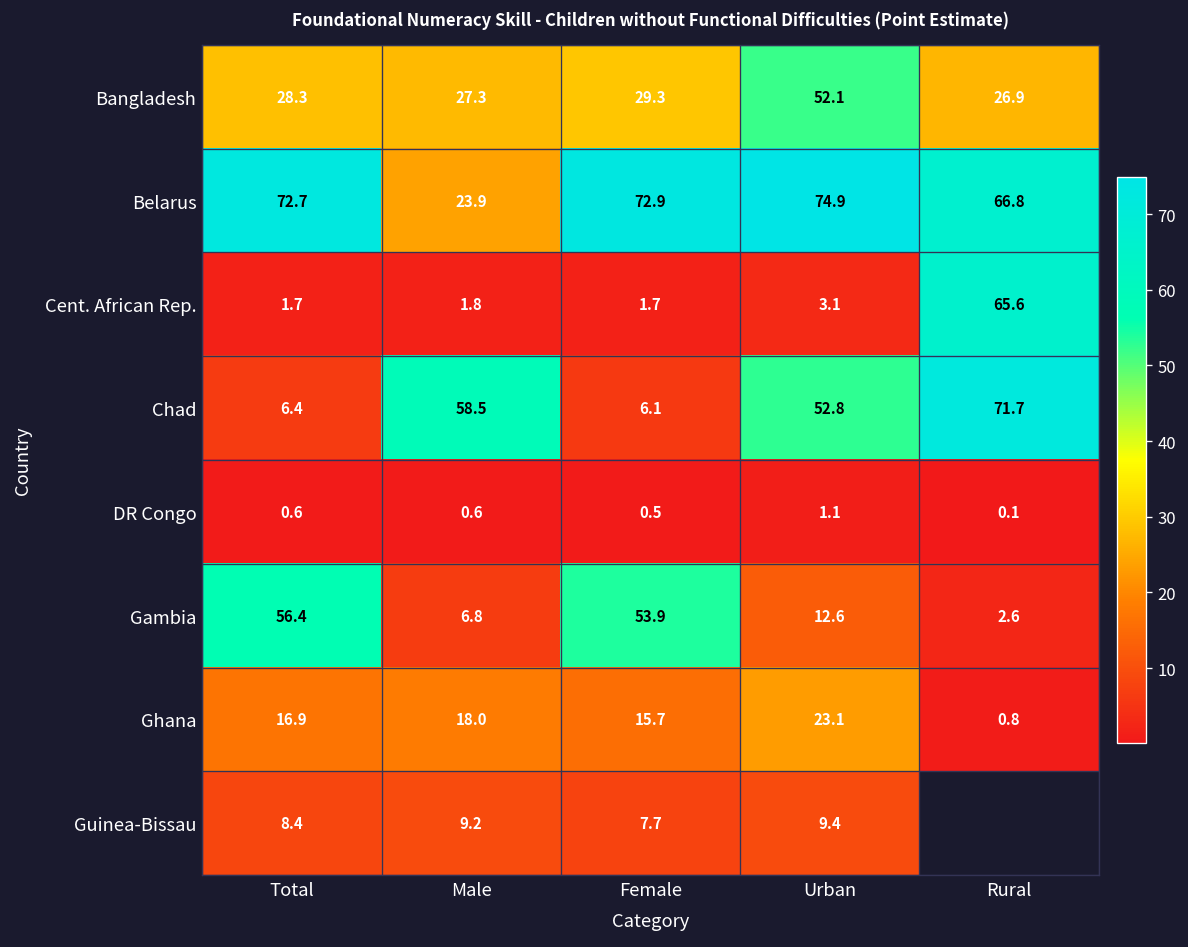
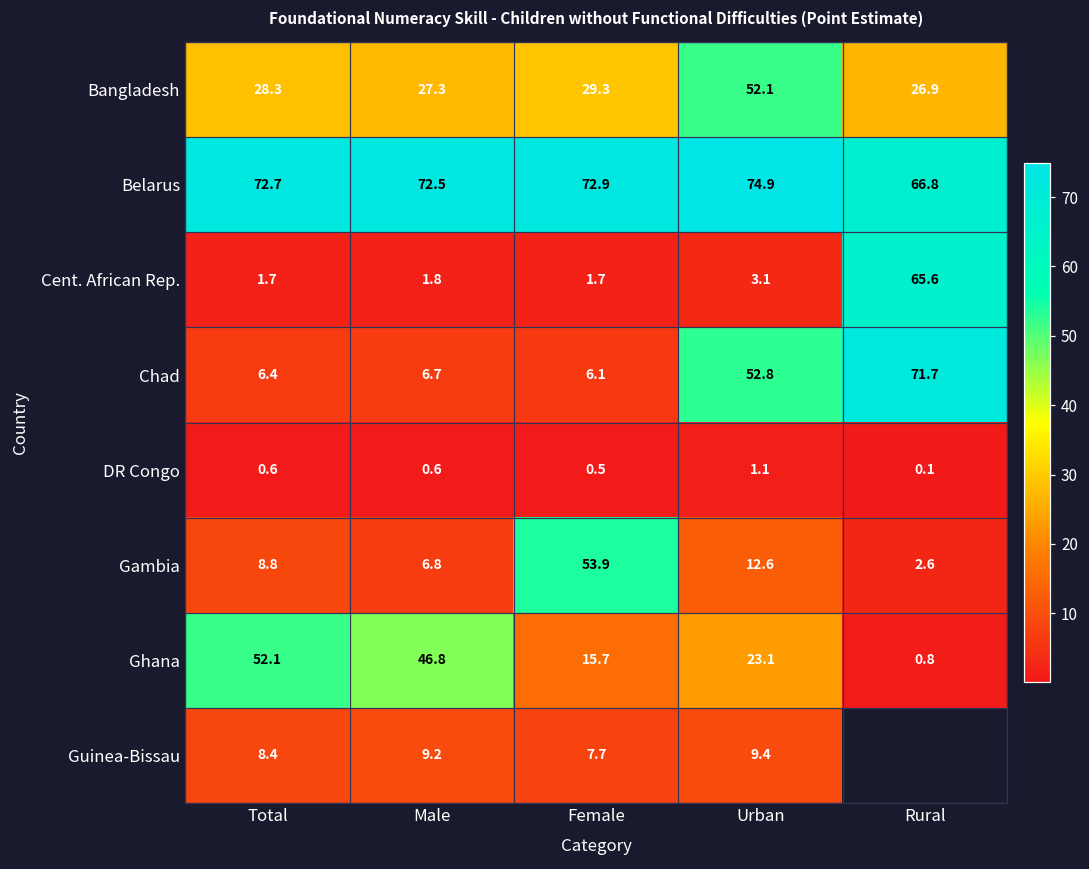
  {
    "Bangladesh": {
      "Total": 28.3,
      "Male": 27.3,
      "Female": 29.3,
      "Urban": 52.1,
      "Rural": 26.9
    },
    "Belarus": {
      "Total": 72.7,
-     "Male": 23.9,
+     "Male": 72.5,
      "Female": 72.9,
      "Urban": 74.9,
      "Rural": 66.8
    },
    "Cent. African Rep.": {
      "Total": 1.7,
      "Male": 1.8,
      "Female": 1.7,
      "Urban": 3.1,
      "Rural": 65.6
    },
    "Chad": {
      "Total": 6.4,
-     "Male": 58.5,
+     "Male": 6.7,
      "Female": 6.1,
      "Urban": 52.8,
      "Rural": 71.7
    },
    "DR Congo": {
      "Total": 0.6,
      "Male": 0.6,
      "Female": 0.5,
      "Urban": 1.1,
      "Rural": 0.1
    },
    "Gambia": {
-     "Total": 56.4,
+     "Total": 8.8,
      "Male": 6.8,
      "Female": 53.9,
      "Urban": 12.6,
      "Rural": 2.6
    },
    "Ghana": {
-     "Total": 16.9,
-     "Male": 18.0,
+     "Total": 52.1,
+     "Male": 46.8,
      "Female": 15.7,
      "Urban": 23.1,
      "Rural": 0.8
    },
    "Guinea-Bissau": {
      "Total": 8.4,
      "Male": 9.2,
      "Female": 7.7,
      "Urban": 9.4
    }
  }
